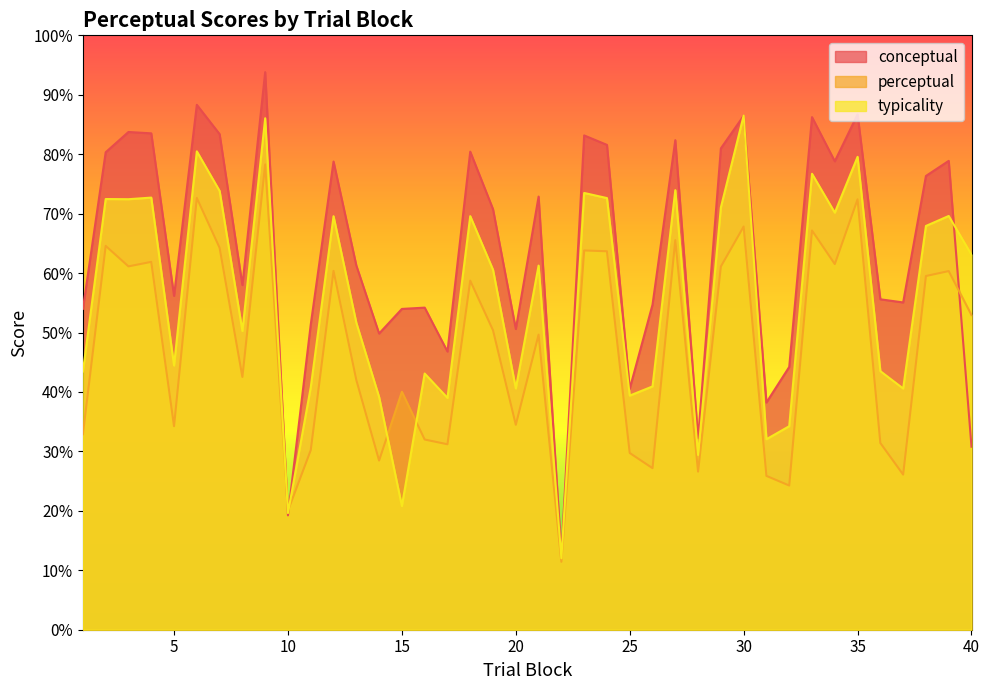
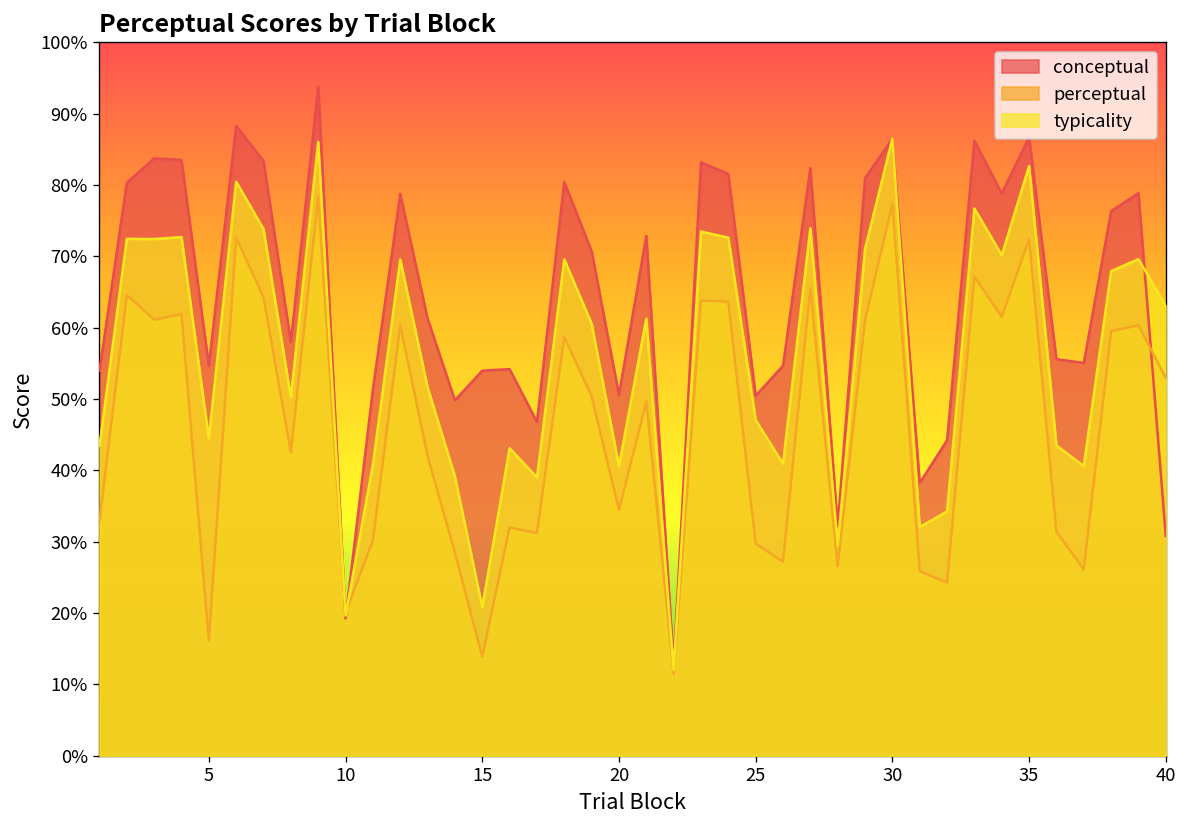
  {
    "conceptual": {
-     "5": "56%",
+     "5": "55%",
      "15": "54%",
      "20": "51%",
-     "25": "41%",
+     "25": "50%",
      "40": "31%"
    },
    "perceptual": {
-     "5": "34%",
-     "15": "40%",
+     "5": "16%",
+     "15": "14%",
      "20": "34%",
      "25": "30%",
-     "30": "68%",
+     "30": "77%",
      "35": "72%",
      "40": "53%"
    },
    "typicality": {
      "5": "44%",
      "15": "21%",
      "20": "41%",
-     "25": "39%",
-     "35": "80%",
+     "25": "47%",
+     "35": "83%",
      "40": "63%"
    }
  }
